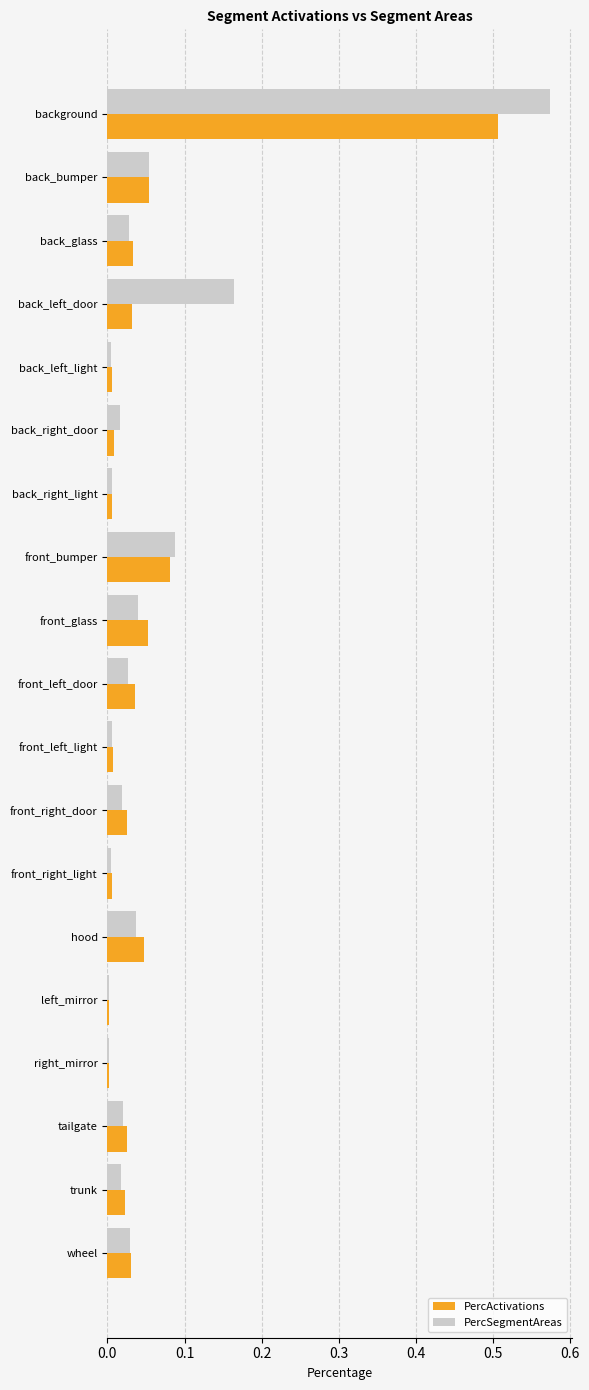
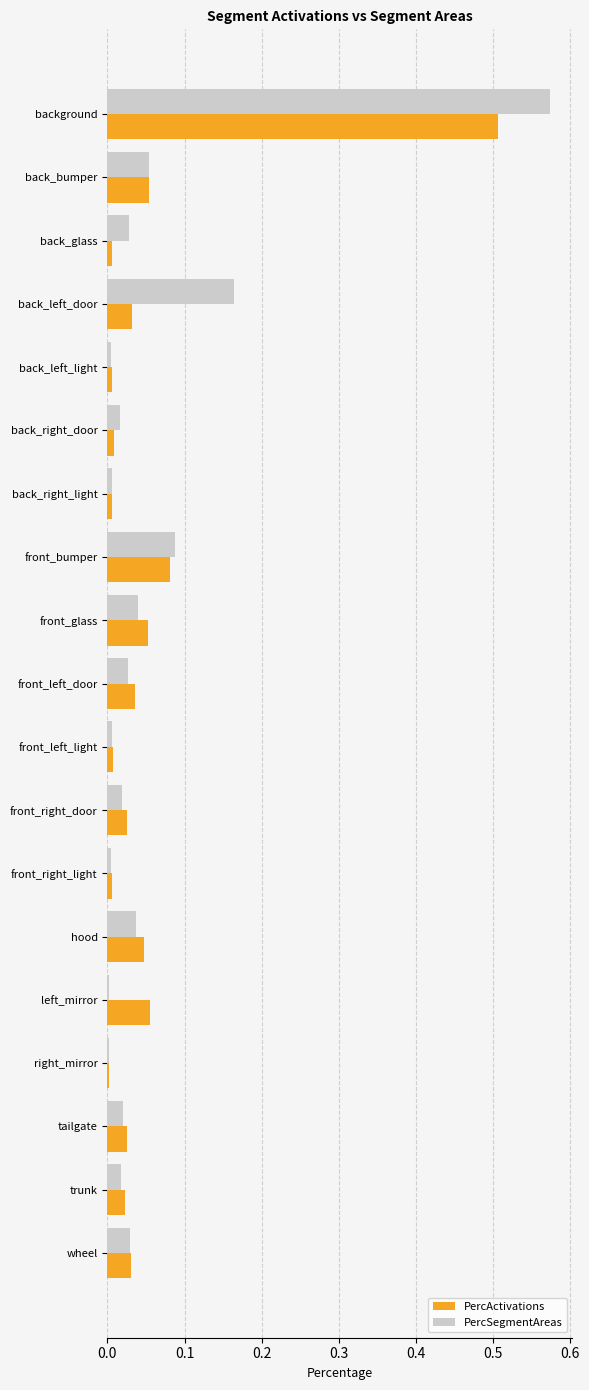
  {
    "PercActivations": {
      "background": 0.51,
      "back_bumper": 0.05,
-     "back_glass": 0.03,
+     "back_glass": 0.01,
      "back_left_door": 0.03,
      "back_left_light": 0.01,
      "back_right_door": 0.01,
      "back_right_light": 0.01,
      "front_bumper": 0.08,
      "front_glass": 0.05,
      "front_left_door": 0.04,
      "front_left_light": 0.01,
      "front_right_door": 0.03,
      "front_right_light": 0.01,
      "hood": 0.05,
-     "left_mirror": 0.00,
+     "left_mirror": 0.06,
      "tailgate": 0.03,
      "trunk": 0.02,
      "wheel": 0.03
    },
    "PercSegmentAreas": {
      "background": 0.57,
      "back_bumper": 0.05,
      "back_glass": 0.03,
      "back_left_door": 0.16,
      "back_left_light": 0.01,
      "back_right_door": 0.02,
      "back_right_light": 0.01,
      "front_bumper": 0.09,
      "front_glass": 0.04,
      "front_left_door": 0.03,
      "front_left_light": 0.01,
      "front_right_door": 0.02,
      "front_right_light": 0.01,
      "hood": 0.04,
      "tailgate": 0.02,
      "trunk": 0.02,
      "wheel": 0.03
    }
  }
